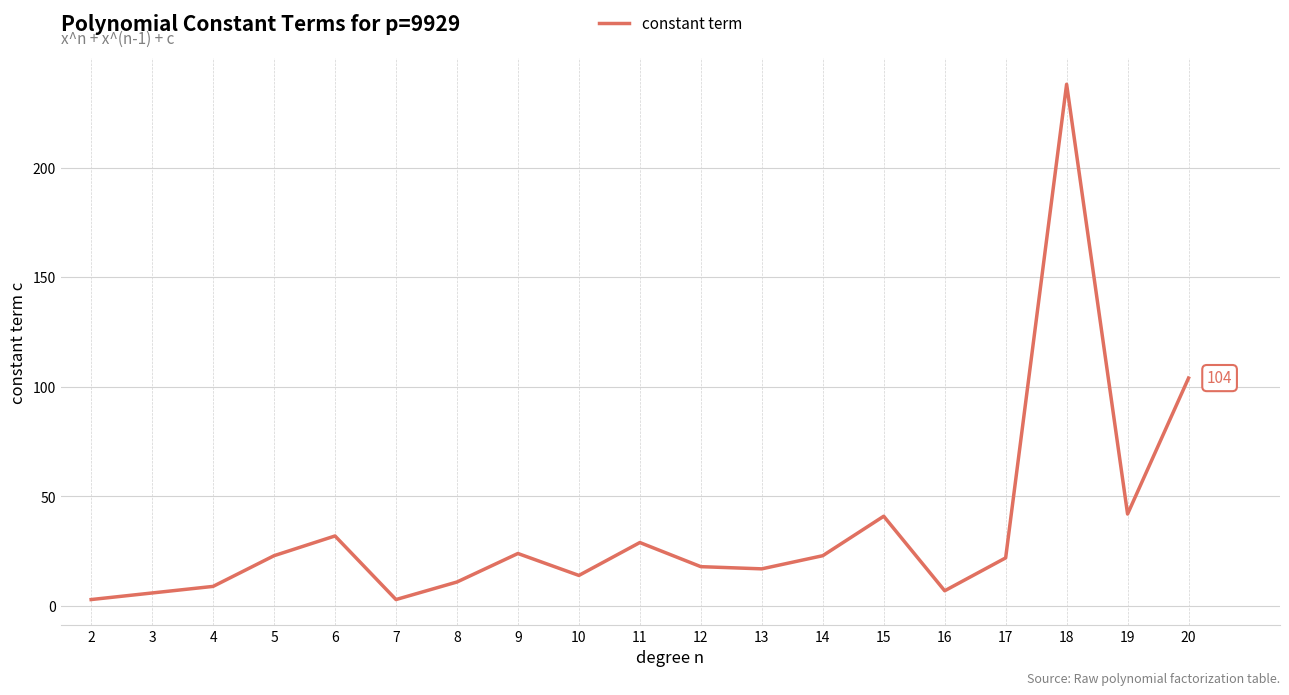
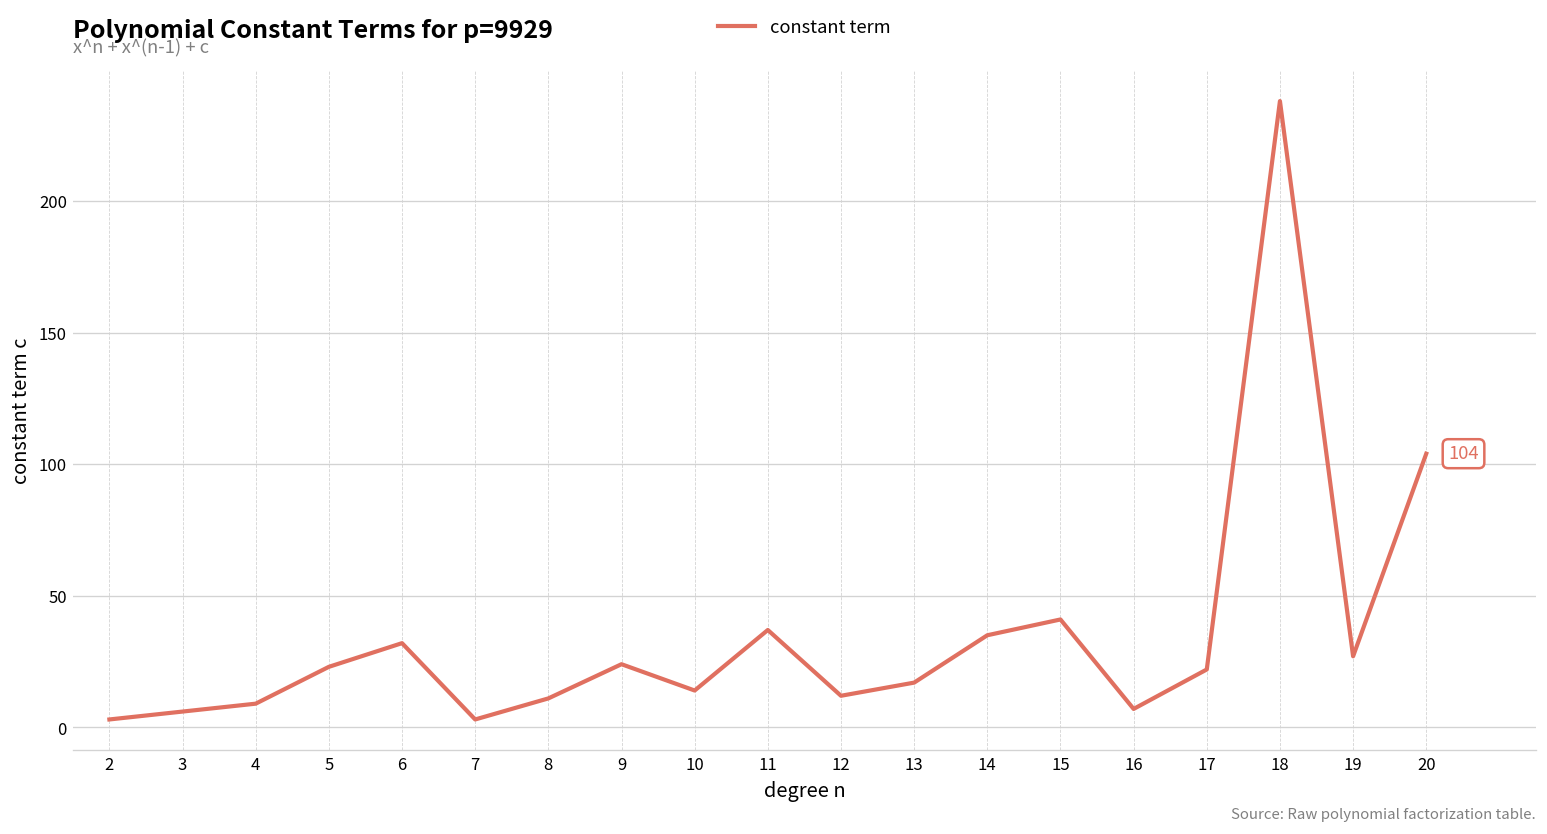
  {
    "2": 3,
    "3": 6,
    "4": 9,
    "5": 23,
    "6": 32,
    "7": 3,
    "8": 11,
    "9": 24,
    "10": 14,
-   "11": 29,
-   "12": 18,
+   "11": 37,
+   "12": 12,
    "13": 17,
-   "14": 23,
+   "14": 35,
    "15": 41,
    "16": 7,
    "17": 22,
    "18": 238,
-   "19": 42
+   "19": 27
  }
